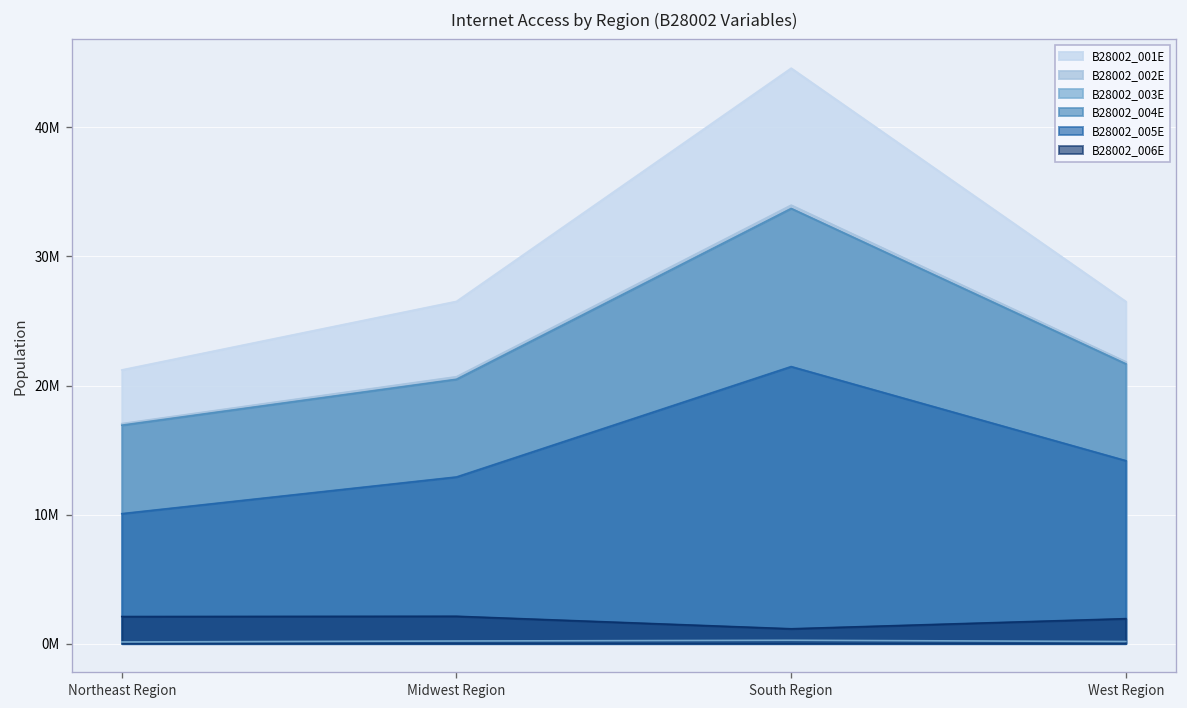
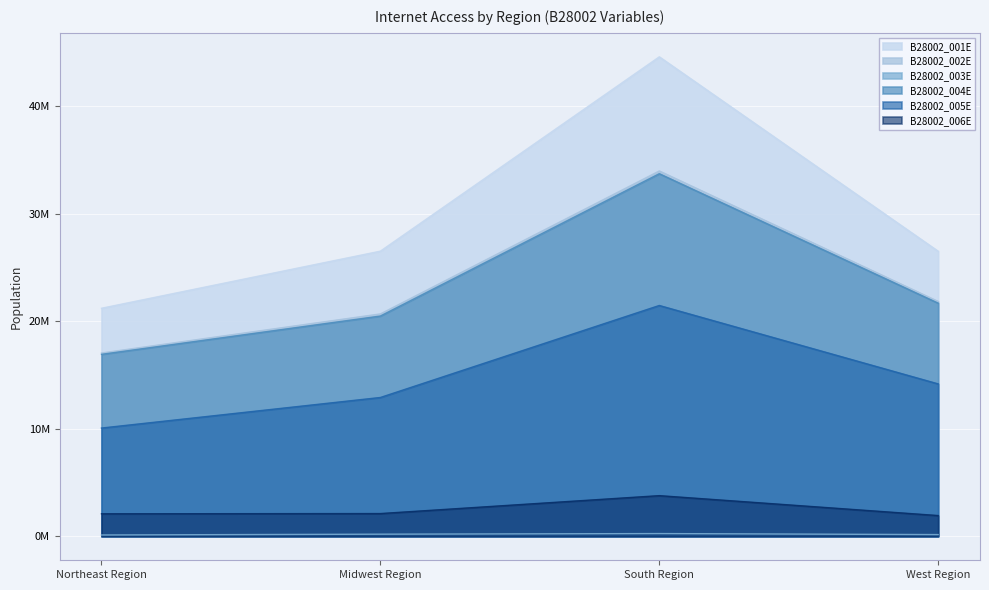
  {
    "B28002_006E": {
      "Northeast Region": 2100000,
      "Midwest Region": 2100000,
-     "South Region": 1100000,
+     "South Region": 3800000,
      "West Region": 1900000
    }
  }
